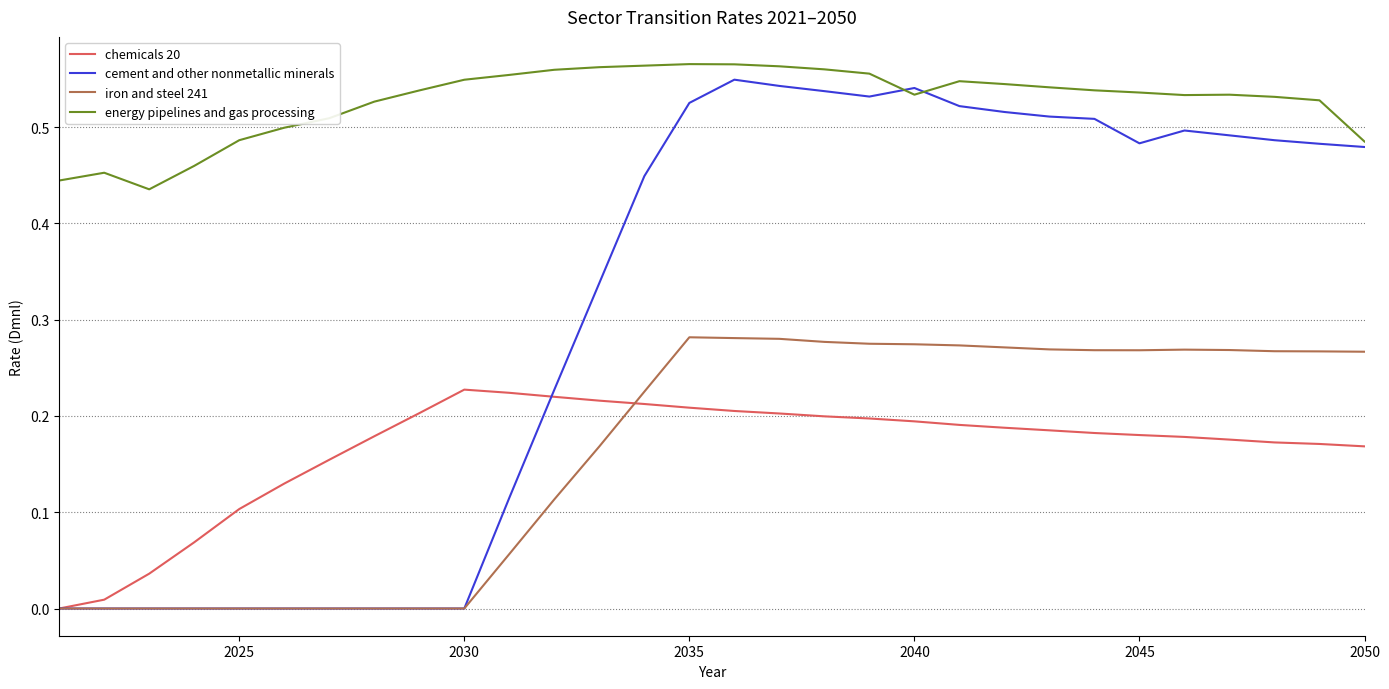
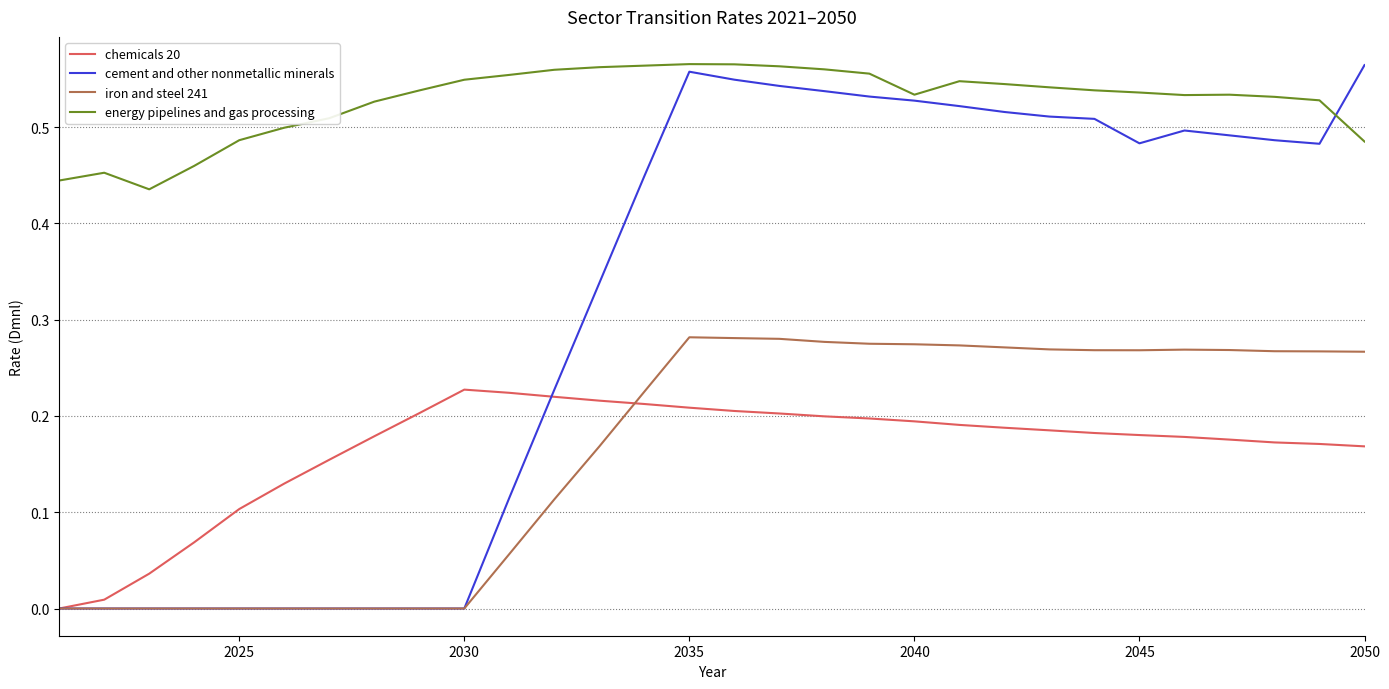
  {
    "cement and other nonmetallic minerals": {
-     "2035": 0.53,
-     "2040": 0.54,
+     "2035": 0.56,
+     "2040": 0.53,
      "2045": 0.48,
-     "2050": 0.48
+     "2050": 0.56
    },
    "energy pipelines and gas processing": {
      "2025": 0.49,
      "2030": 0.55,
      "2035": 0.57,
      "2040": 0.53,
      "2045": 0.54,
      "2050": 0.49
    }
  }
